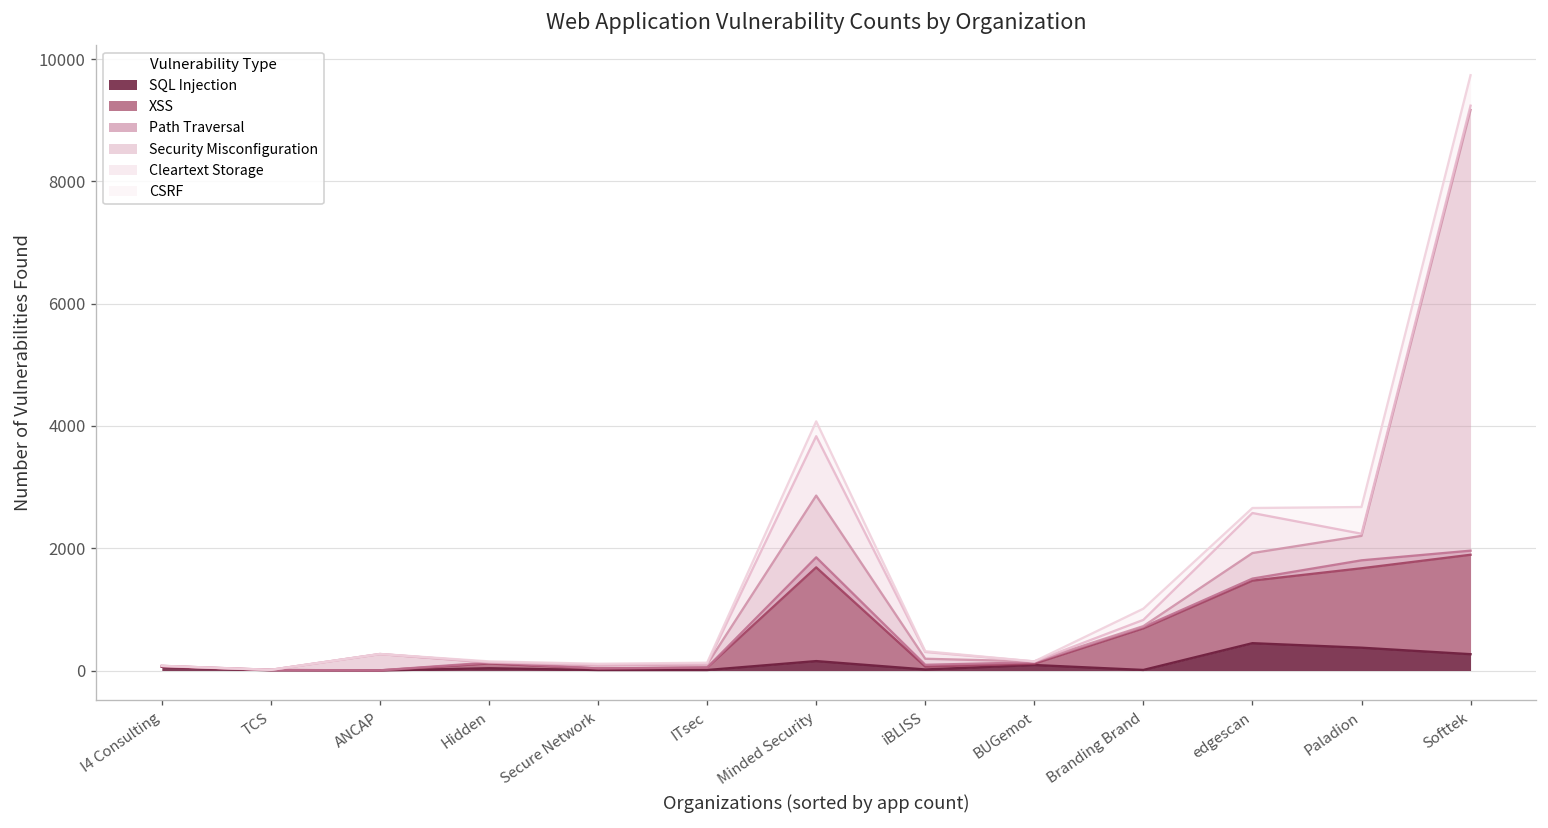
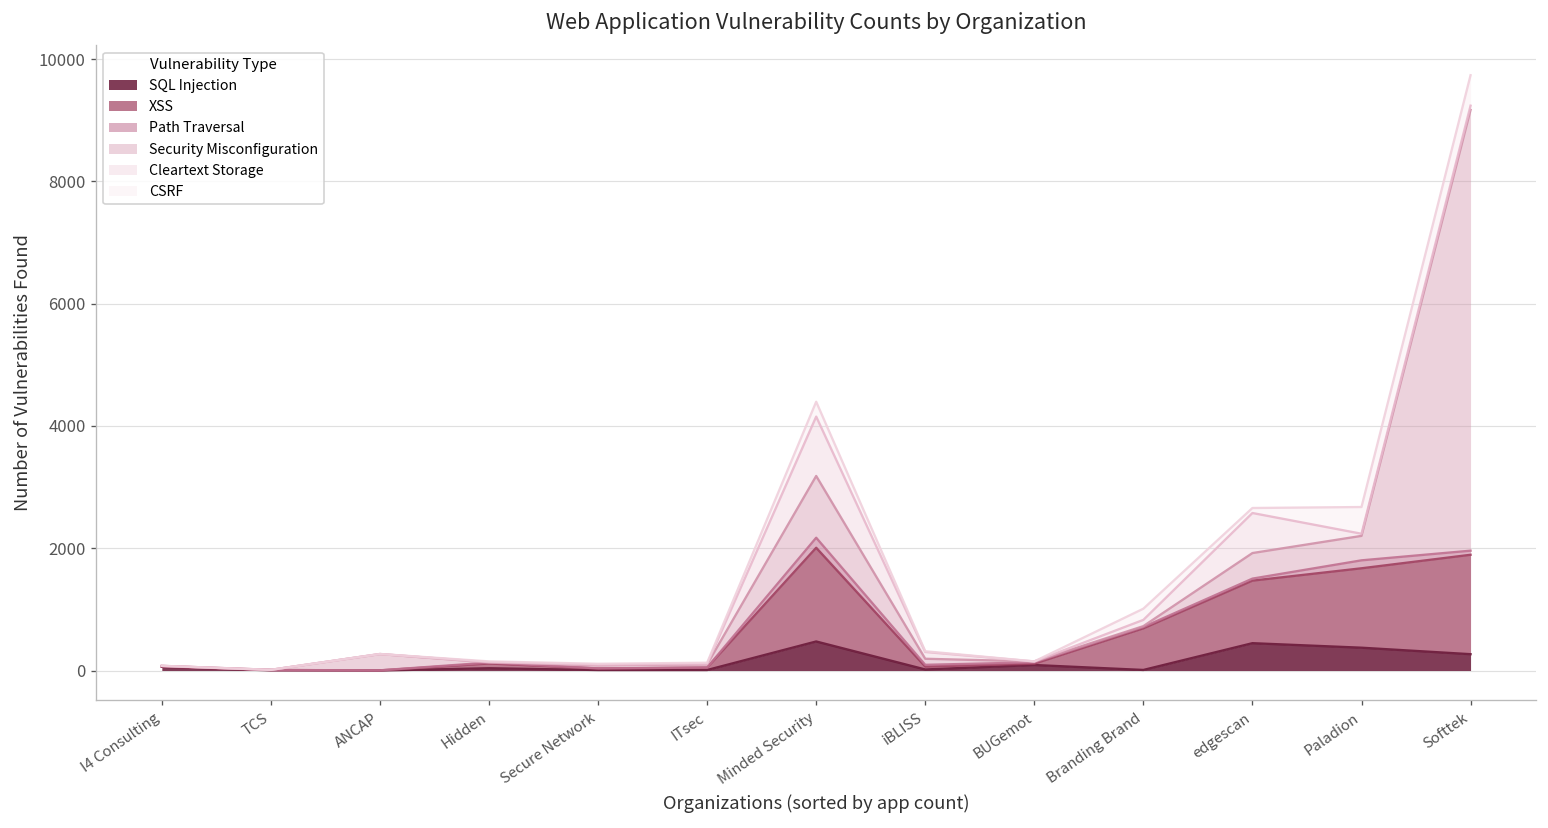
  {
    "SQL Injection": {
      "Hidden": 0,
-     "Minded Security": 200,
+     "Minded Security": 500,
      "Branding Brand": 0,
      "edgescan": 400,
      "Paladion": 400,
      "Softtek": 300
    },
    "XSS": {
      "Minded Security": 1500,
      "Paladion": 1300,
      "Softtek": 1600
    }
  }
